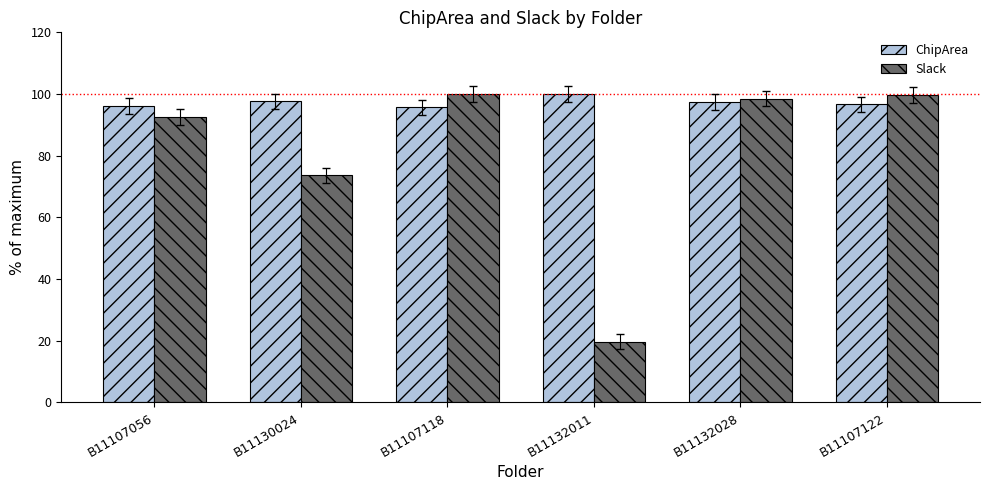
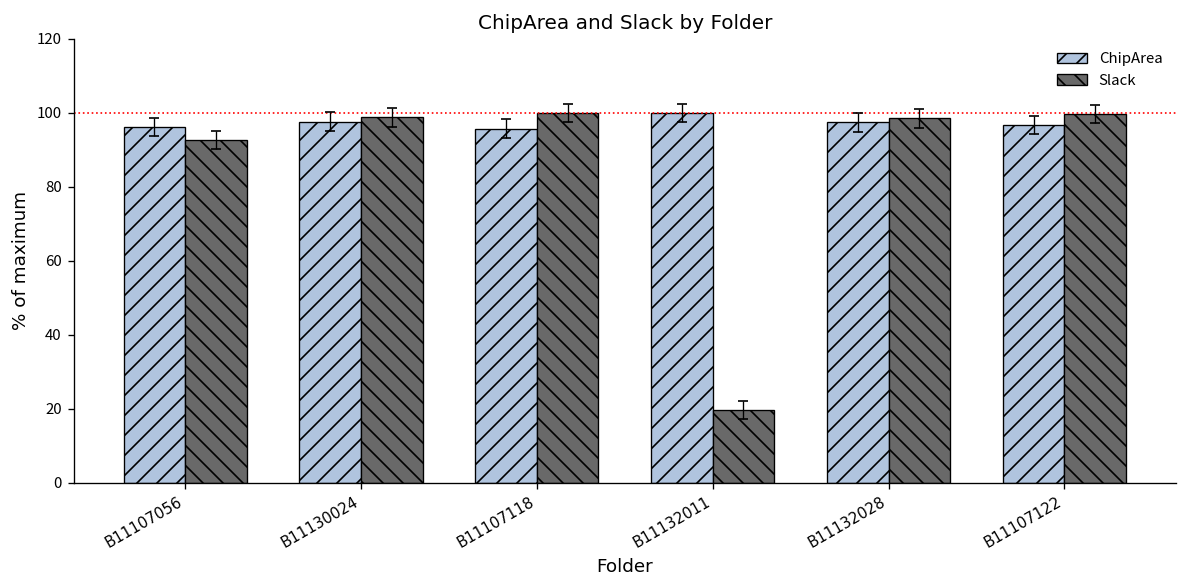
  {
    "ChipArea": {
      "B11107056": 96,
      "B11130024": 98,
      "B11107118": 96,
      "B11132011": 100,
      "B11132028": 97,
      "B11107122": 97
    },
    "Slack": {
      "B11107056": 93,
-     "B11130024": 74,
+     "B11130024": 99,
      "B11107118": 100,
      "B11132011": 20,
      "B11132028": 98,
      "B11107122": 100
    }
  }
